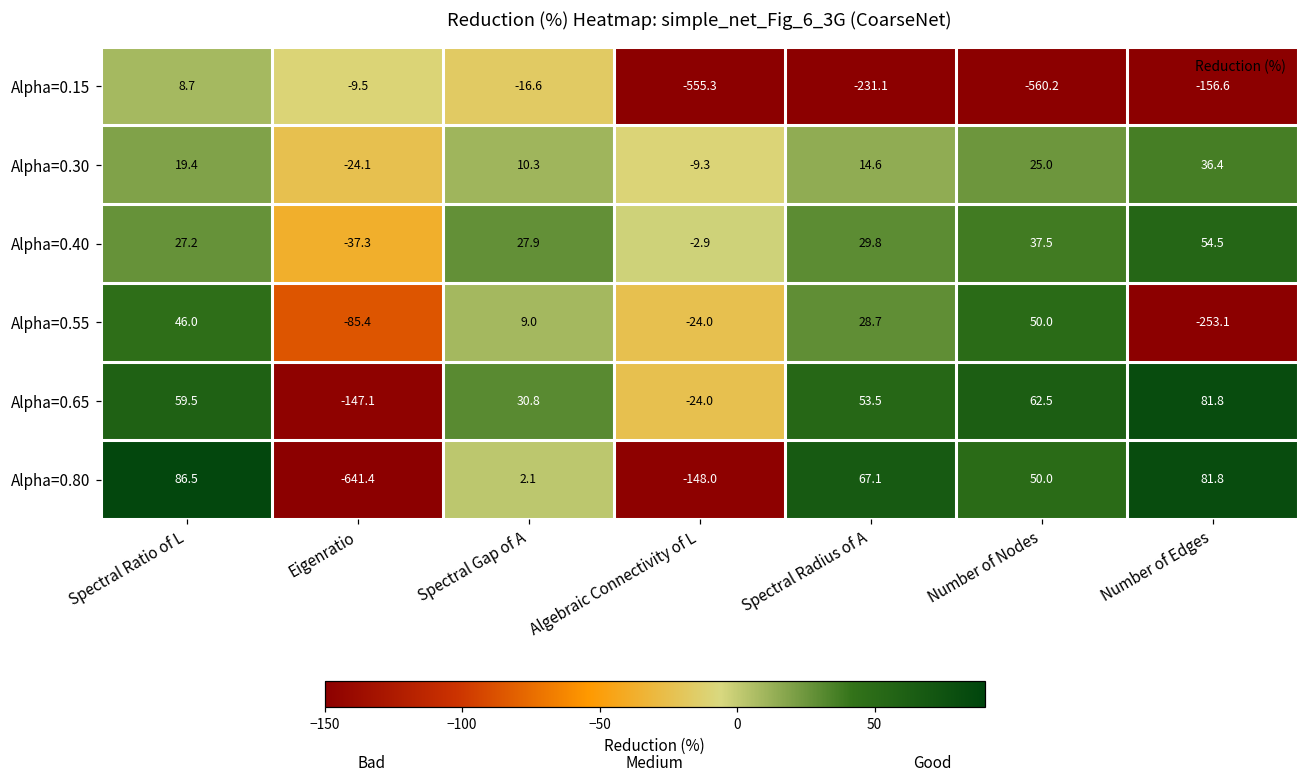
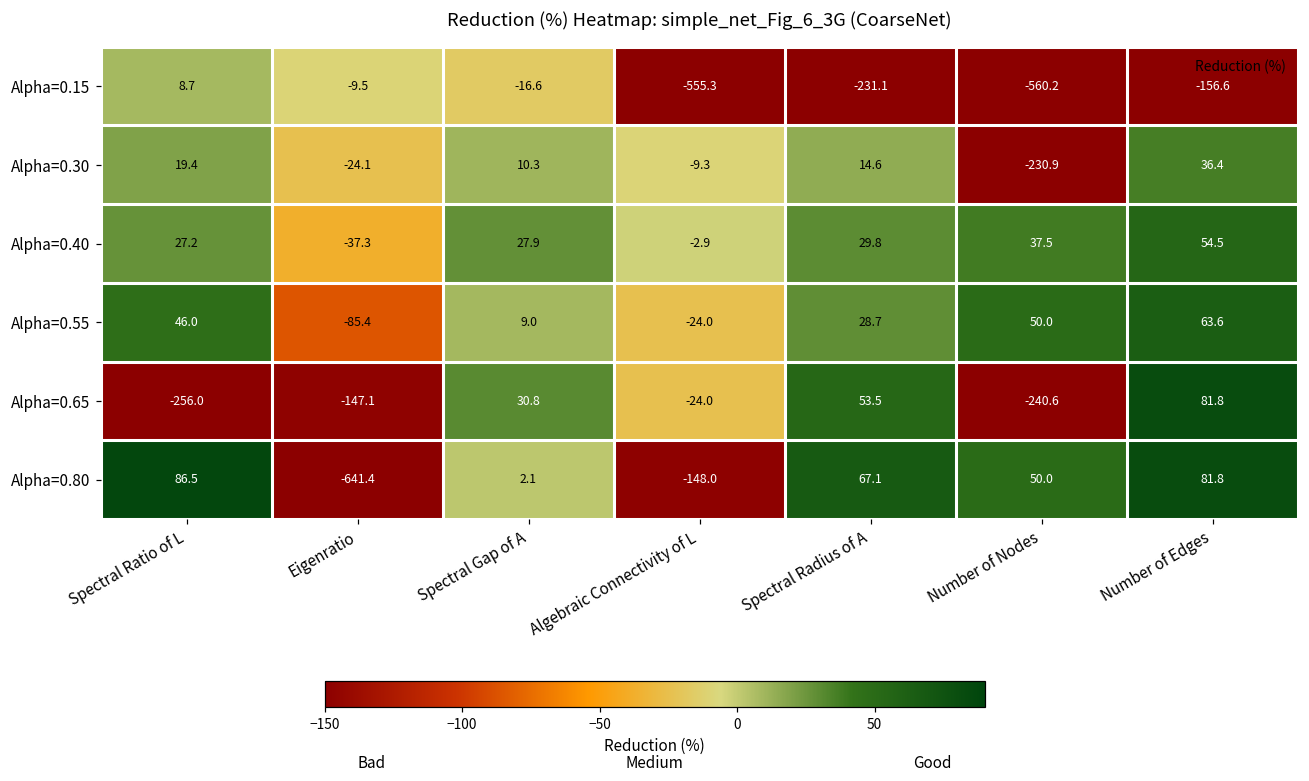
  {
    "Alpha=0.15": {
      "Spectral Ratio of L": 8.7,
      "Eigenratio": -9.5,
      "Spectral Gap of A": -16.6,
      "Algebraic Connectivity of L": -555.3,
      "Spectral Radius of A": -231.1,
      "Number of Nodes": -560.2,
      "Number of Edges": -156.6
    },
    "Alpha=0.30": {
      "Spectral Ratio of L": 19.4,
      "Eigenratio": -24.1,
      "Spectral Gap of A": 10.3,
      "Algebraic Connectivity of L": -9.3,
      "Spectral Radius of A": 14.6,
-     "Number of Nodes": 25.0,
+     "Number of Nodes": -230.9,
      "Number of Edges": 36.4
    },
    "Alpha=0.40": {
      "Spectral Ratio of L": 27.2,
      "Eigenratio": -37.3,
      "Spectral Gap of A": 27.9,
      "Algebraic Connectivity of L": -2.9,
      "Spectral Radius of A": 29.8,
      "Number of Nodes": 37.5,
      "Number of Edges": 54.5
    },
    "Alpha=0.55": {
      "Spectral Ratio of L": 46.0,
      "Eigenratio": -85.4,
      "Spectral Gap of A": 9.0,
      "Algebraic Connectivity of L": -24.0,
      "Spectral Radius of A": 28.7,
      "Number of Nodes": 50.0,
-     "Number of Edges": -253.1
+     "Number of Edges": 63.6
    },
    "Alpha=0.65": {
-     "Spectral Ratio of L": 59.5,
+     "Spectral Ratio of L": -256.0,
      "Eigenratio": -147.1,
      "Spectral Gap of A": 30.8,
      "Algebraic Connectivity of L": -24.0,
      "Spectral Radius of A": 53.5,
-     "Number of Nodes": 62.5,
+     "Number of Nodes": -240.6,
      "Number of Edges": 81.8
    },
    "Alpha=0.80": {
      "Spectral Ratio of L": 86.5,
      "Eigenratio": -641.4,
      "Spectral Gap of A": 2.1,
      "Algebraic Connectivity of L": -148.0,
      "Spectral Radius of A": 67.1,
      "Number of Nodes": 50.0,
      "Number of Edges": 81.8
    }
  }
